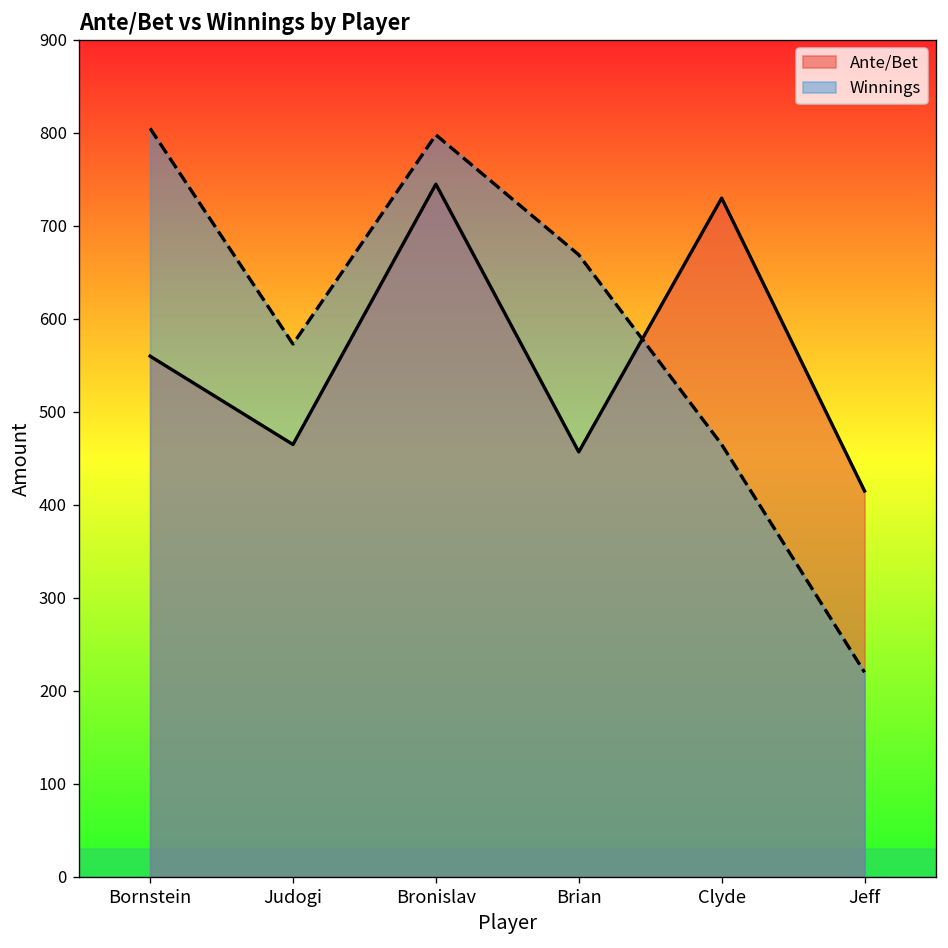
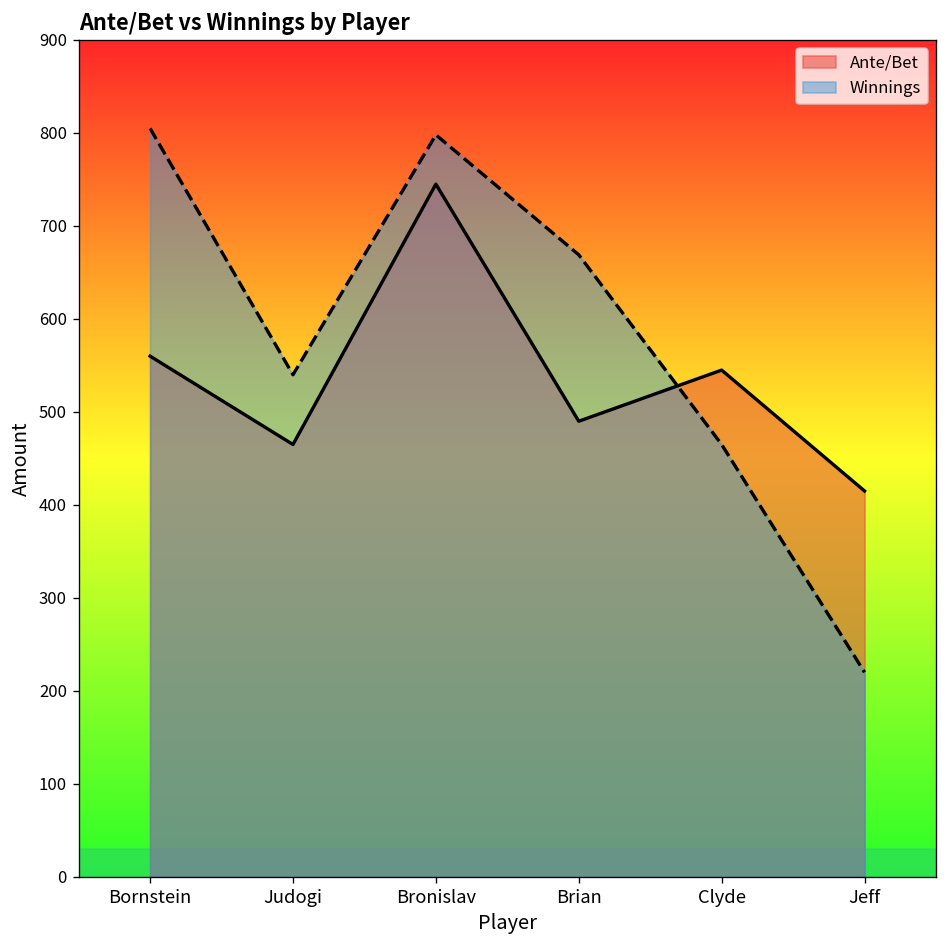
  {
    "Ante/Bet": {
      "Bornstein": 560,
      "Judogi": 470,
      "Bronislav": 750,
-     "Brian": 460,
-     "Clyde": 730,
+     "Brian": 490,
+     "Clyde": 550,
      "Jeff": 420
    },
    "Winnings": {
      "Bornstein": 810,
-     "Judogi": 570,
+     "Judogi": 540,
      "Bronislav": 800,
      "Brian": 670,
      "Clyde": 470,
      "Jeff": 220
    }
  }
